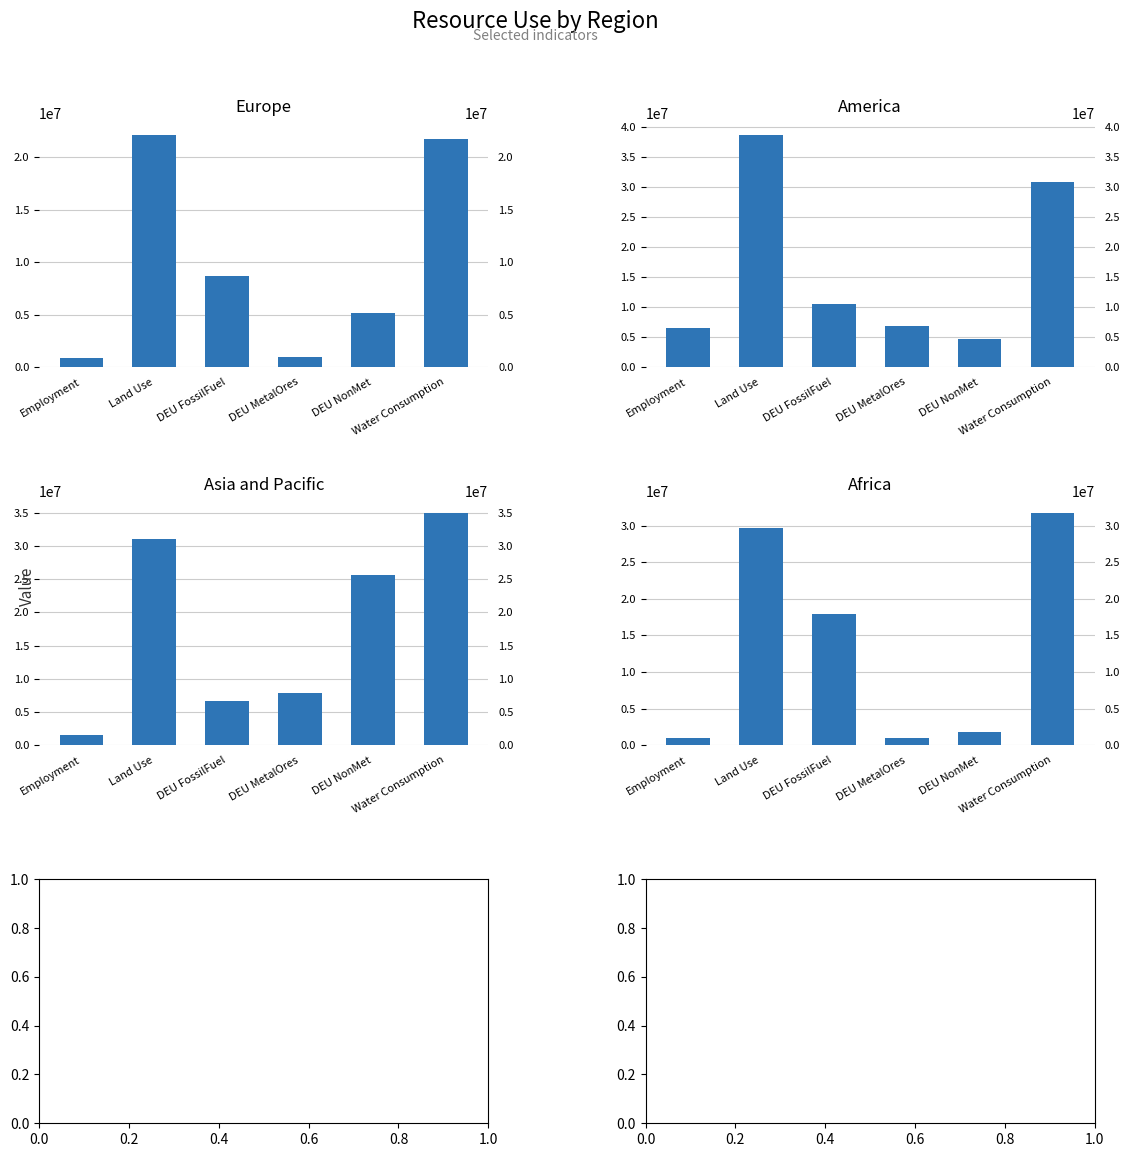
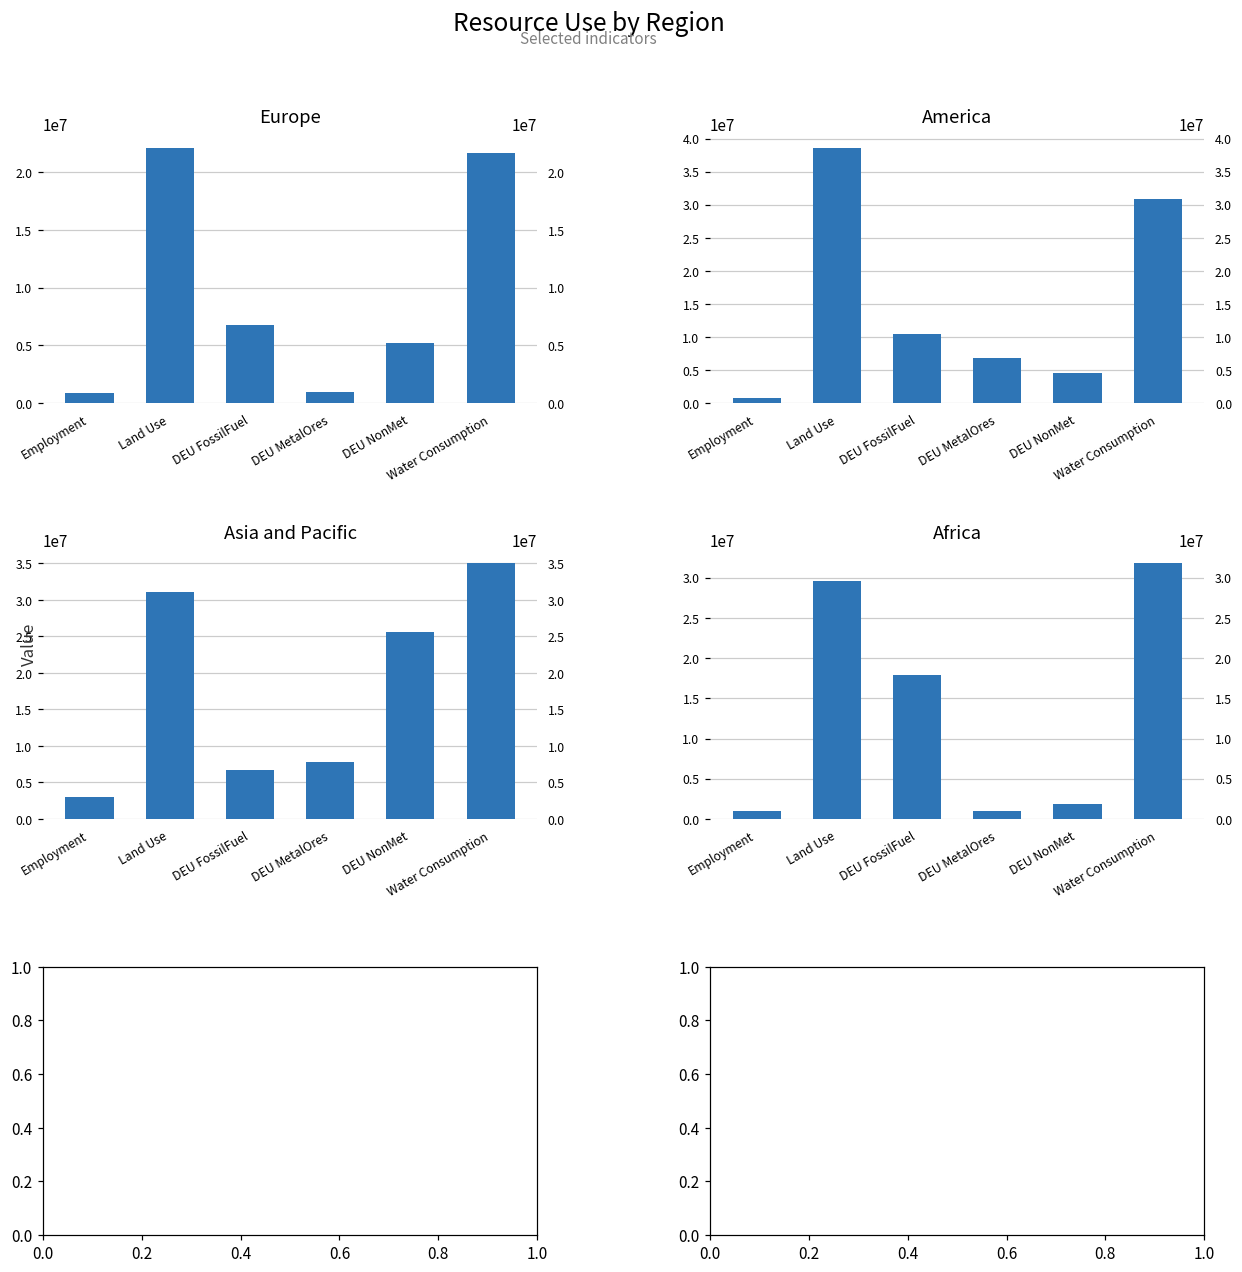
  {
    "Europe": {
      "Employment": 900000,
      "Land Use": 22100000,
-     "DEU FossilFuel": 8700000,
+     "DEU FossilFuel": 6700000,
      "DEU MetalOres": 900000,
      "DEU NonMet": 5200000,
      "Water Consumption": 21700000
    },
    "America": {
-     "Employment": 7000000,
+     "Employment": 1000000,
      "Land Use": 39000000,
      "DEU FossilFuel": 10000000,
      "DEU MetalOres": 7000000,
      "DEU NonMet": 5000000,
      "Water Consumption": 31000000
    },
    "Asia and Pacific": {
-     "Employment": 1000000,
+     "Employment": 3000000,
      "Land Use": 31000000,
      "DEU FossilFuel": 7000000,
      "DEU MetalOres": 8000000,
      "DEU NonMet": 26000000,
      "Water Consumption": 35000000
    },
    "Africa": {
      "Employment": 1000000,
      "Land Use": 30000000,
      "DEU FossilFuel": 18000000,
      "DEU MetalOres": 1000000,
      "DEU NonMet": 2000000,
      "Water Consumption": 32000000
    }
  }
